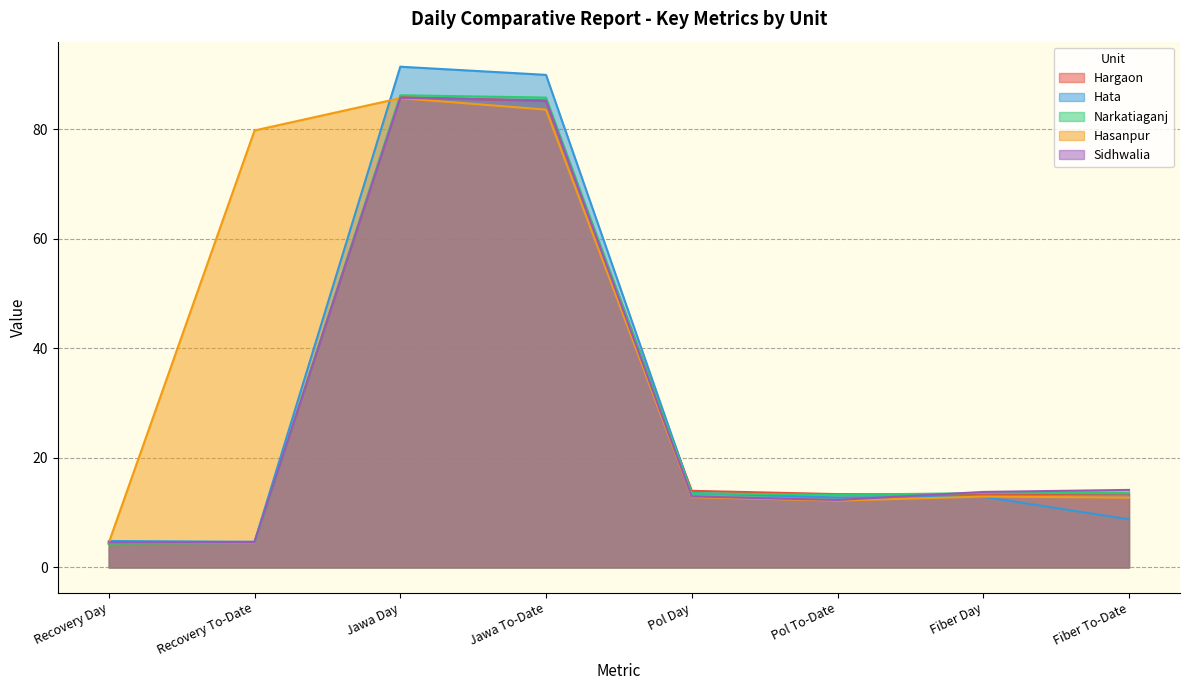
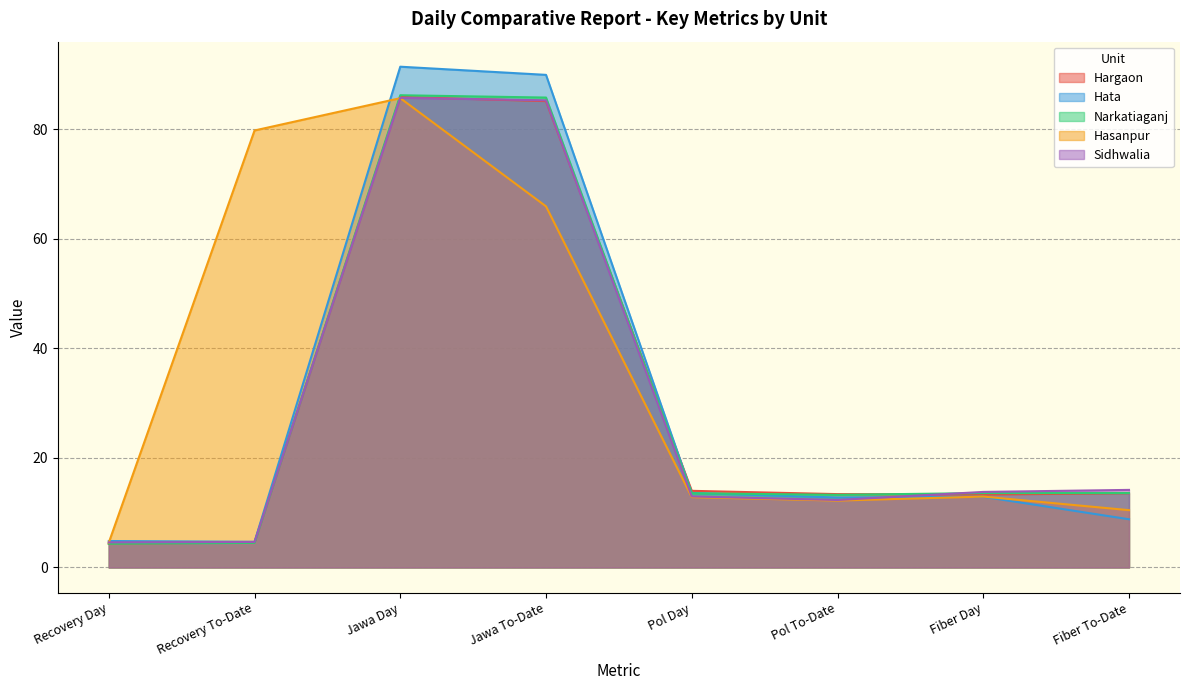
  {
    "Hata": {
      "Jawa Day": 91,
      "Jawa To-Date": 90,
      "Fiber To-Date": 9
    },
    "Narkatiaganj": {
      "Jawa To-Date": 86
    },
    "Hasanpur": {
      "Recovery To-Date": 80,
-     "Jawa To-Date": 84,
-     "Fiber To-Date": 13
+     "Jawa To-Date": 66,
+     "Fiber To-Date": 10
    },
    "Sidhwalia": {
      "Fiber To-Date": 14
    }
  }
